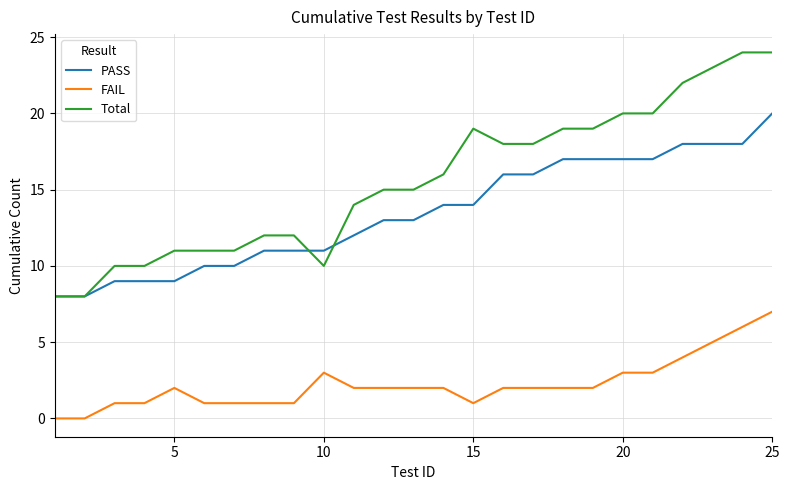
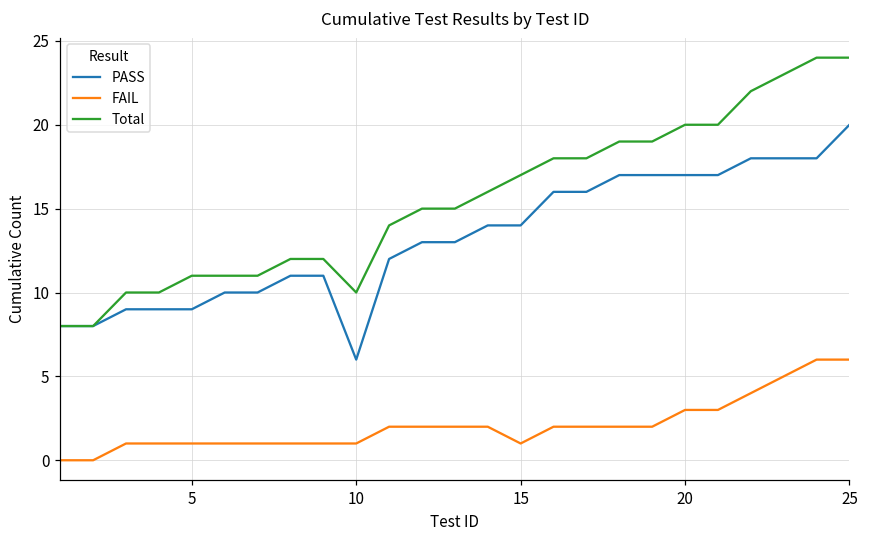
  {
    "PASS": {
      "5": 9,
-     "10": 11,
+     "10": 6,
      "15": 14,
      "20": 17,
      "25": 20
    },
    "FAIL": {
-     "5": 2,
-     "10": 3,
+     "5": 1,
+     "10": 1,
      "15": 1,
      "20": 3,
-     "25": 7
+     "25": 6
    },
    "Total": {
      "5": 11,
      "10": 10,
-     "15": 19,
+     "15": 17,
      "20": 20,
      "25": 24
    }
  }
